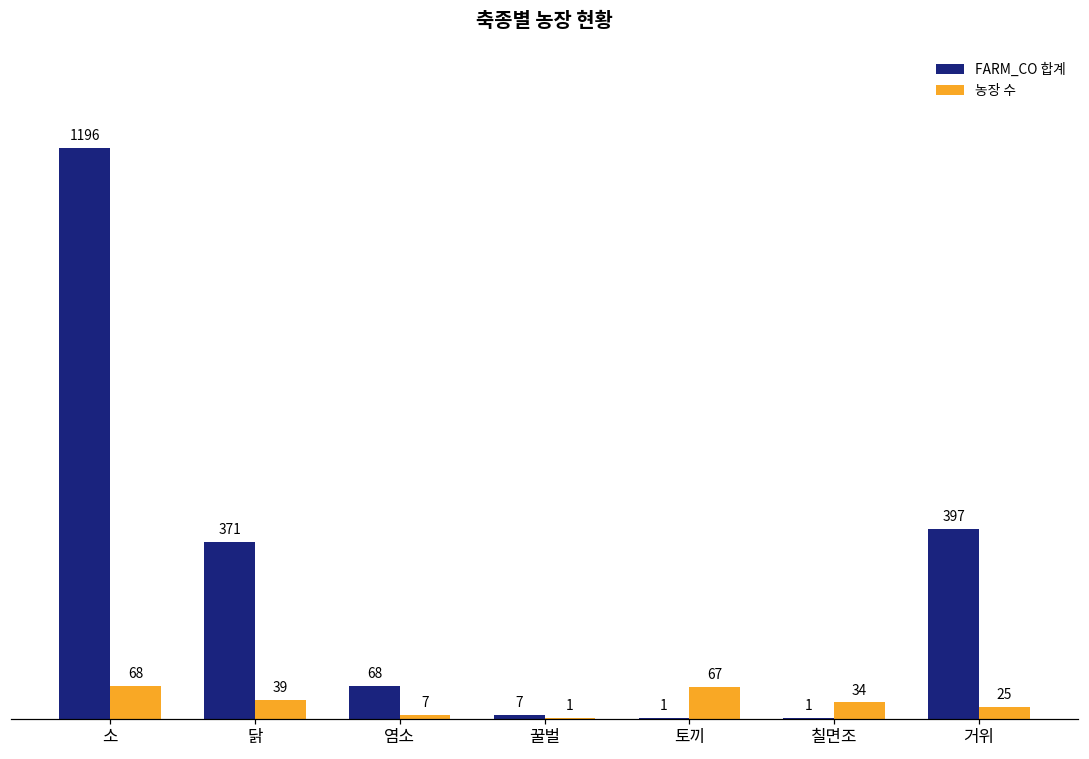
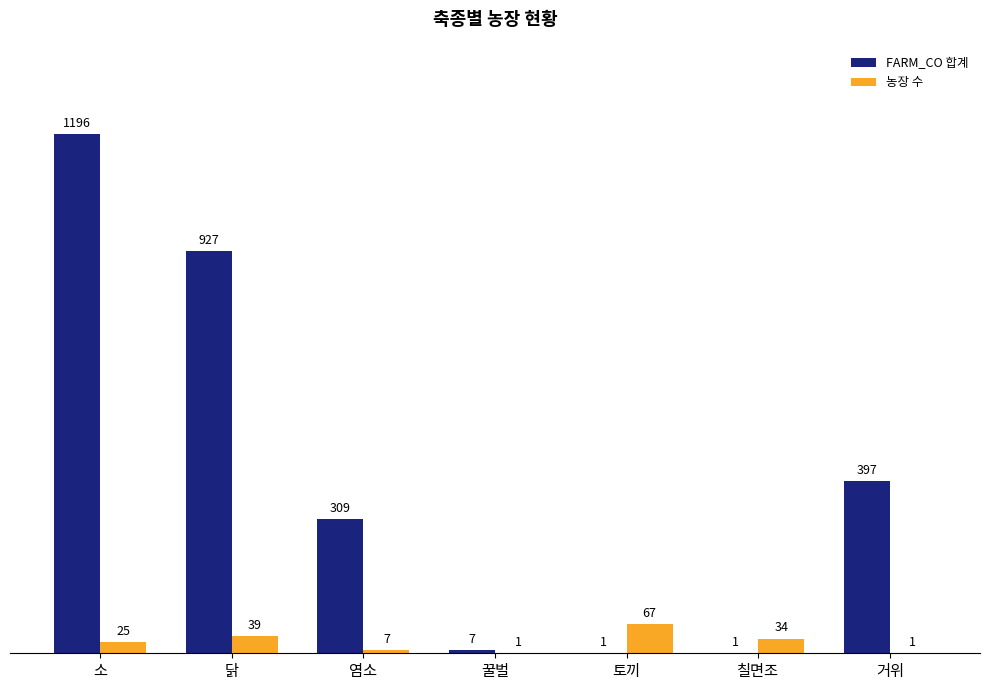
  {
    "FARM_CO 합계": {
      "소": 1196,
-     "닭": 371,
-     "염소": 68,
+     "닭": 927,
+     "염소": 309,
      "꿀벌": 7,
      "토끼": 1,
      "칠면조": 1,
      "거위": 397
    },
    "농장 수": {
-     "소": 68,
+     "소": 25,
      "닭": 39,
      "염소": 7,
      "꿀벌": 1,
      "토끼": 67,
      "칠면조": 34,
-     "거위": 25
+     "거위": 1
    }
  }
